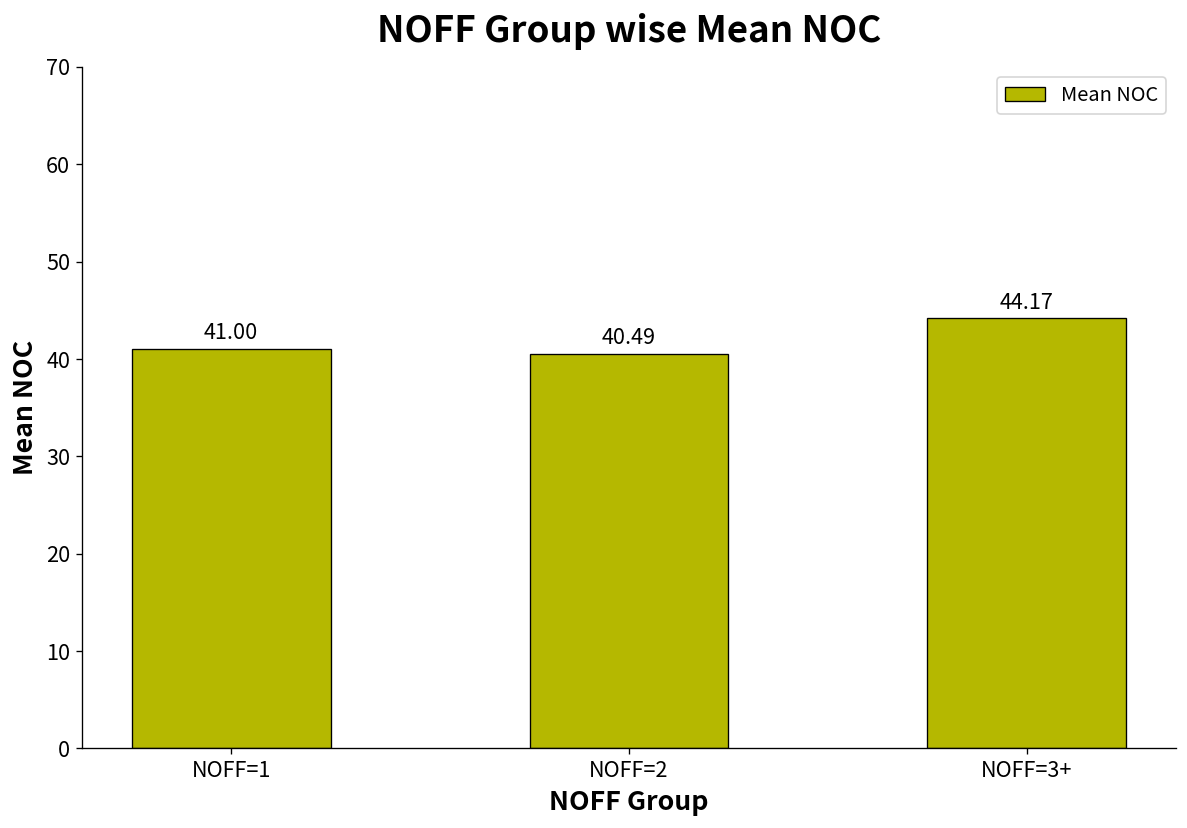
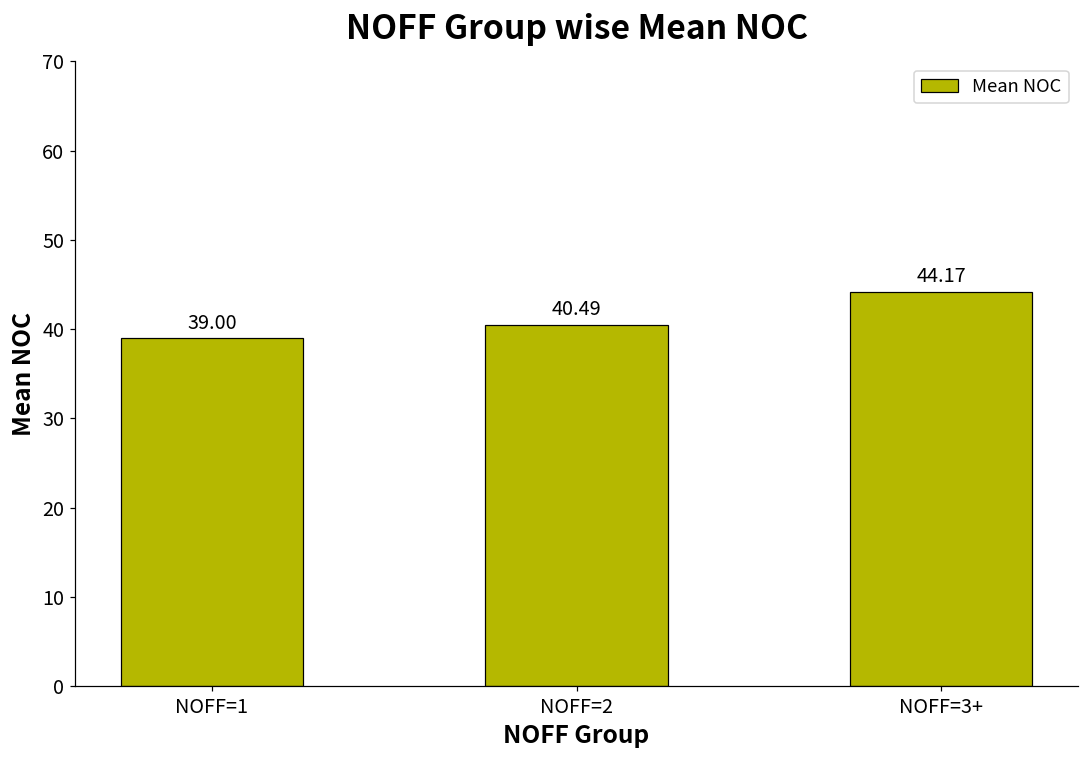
  {
-   "NOFF=1": 41.00,
+   "NOFF=1": 39.00,
    "NOFF=2": 40.49,
    "NOFF=3+": 44.17
  }
